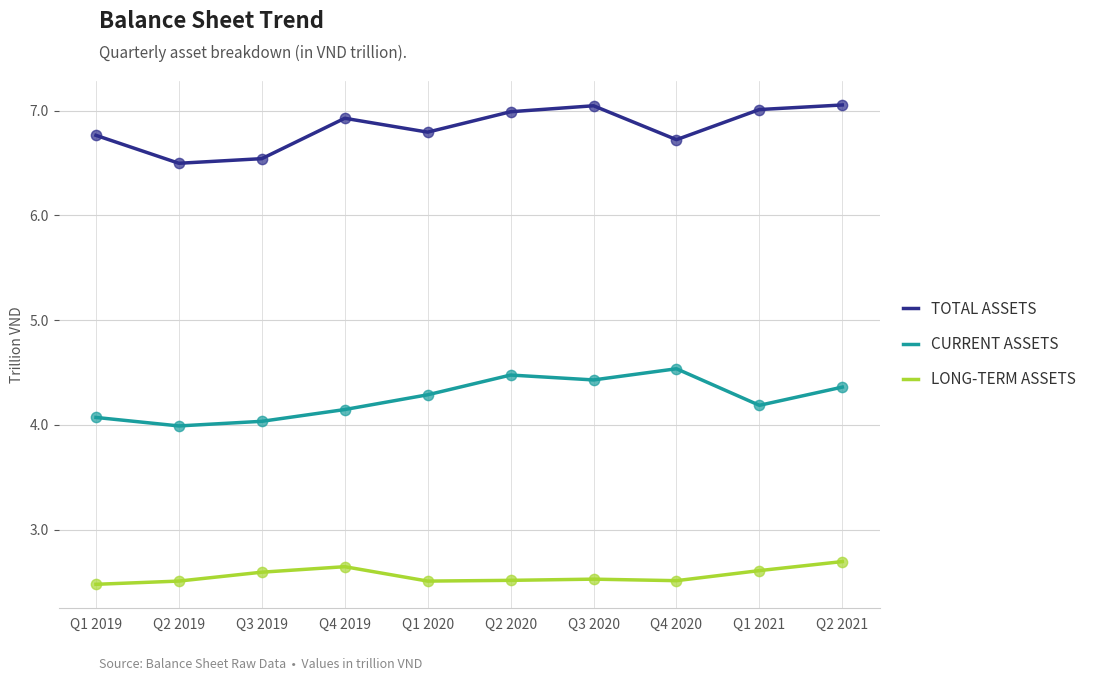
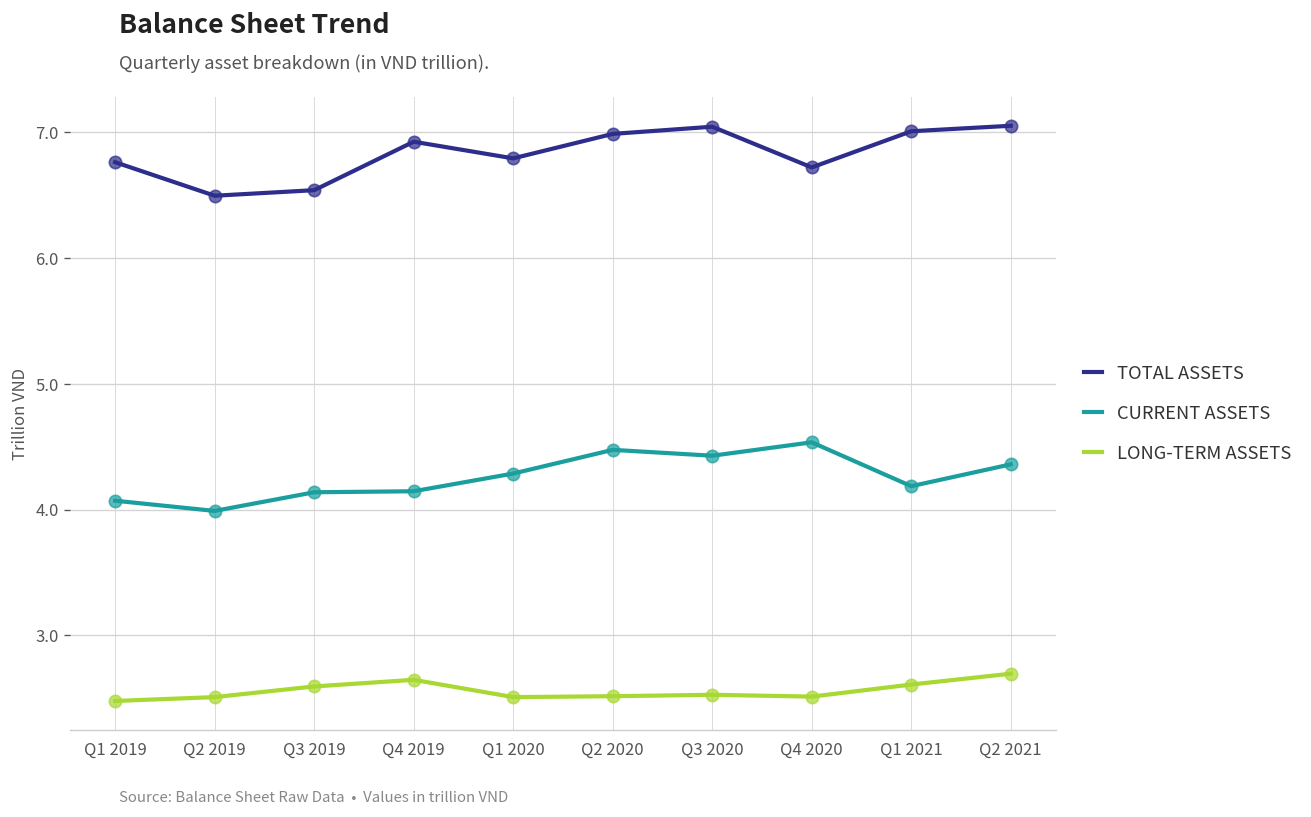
  {
    "TOTAL ASSETS": {
      "Q1 2019": 6.76,
      "Q2 2019": 6.50,
      "Q3 2019": 6.54,
      "Q4 2019": 6.93,
      "Q1 2020": 6.79,
      "Q2 2020": 6.99,
      "Q3 2020": 7.05,
      "Q4 2020": 6.72,
      "Q1 2021": 7.01,
      "Q2 2021": 7.05
    },
    "CURRENT ASSETS": {
      "Q1 2019": 4.07,
      "Q2 2019": 3.99,
-     "Q3 2019": 4.03,
+     "Q3 2019": 4.14,
      "Q4 2019": 4.15,
      "Q1 2020": 4.29,
      "Q2 2020": 4.47,
      "Q3 2020": 4.43,
      "Q4 2020": 4.53,
      "Q1 2021": 4.19,
      "Q2 2021": 4.36
    },
    "LONG-TERM ASSETS": {
      "Q1 2019": 2.48,
      "Q2 2019": 2.51,
      "Q3 2019": 2.59,
      "Q4 2019": 2.65,
      "Q1 2020": 2.51,
      "Q2 2020": 2.51,
      "Q3 2020": 2.53,
      "Q4 2020": 2.51,
      "Q1 2021": 2.61,
      "Q2 2021": 2.69
    }
  }
